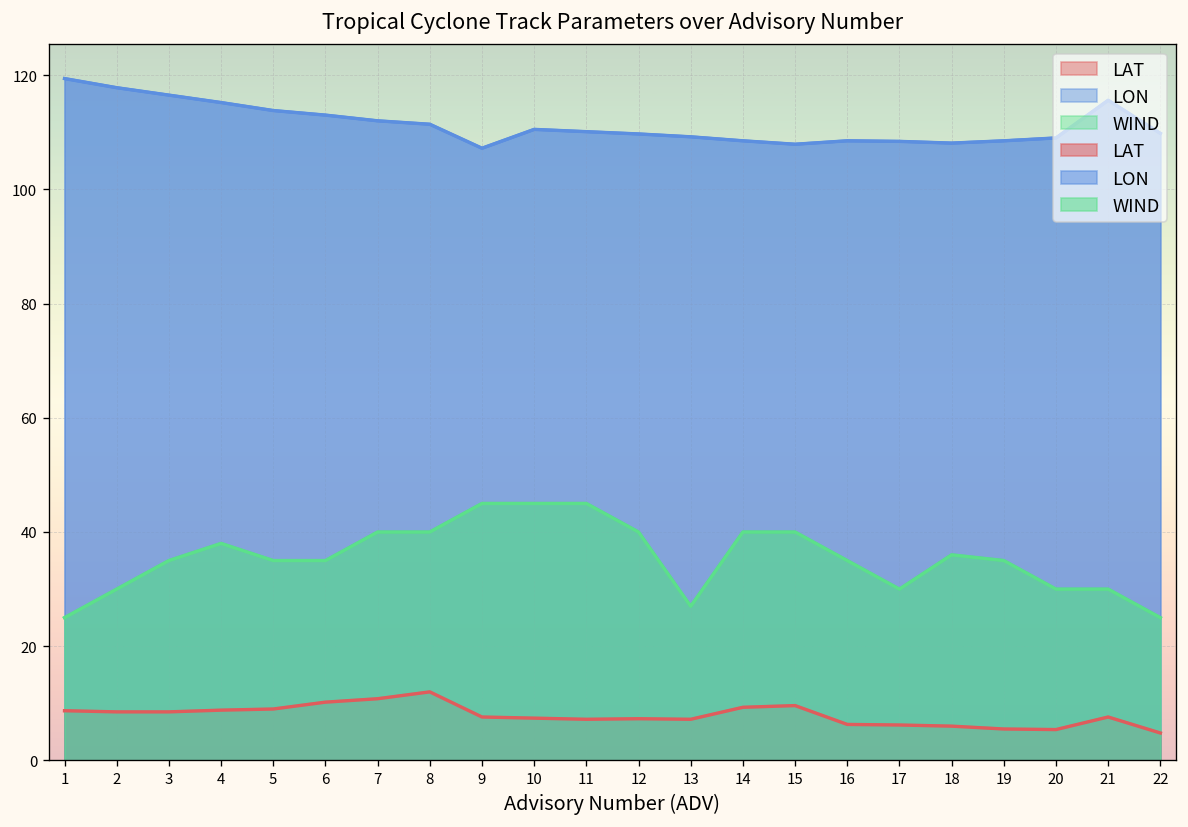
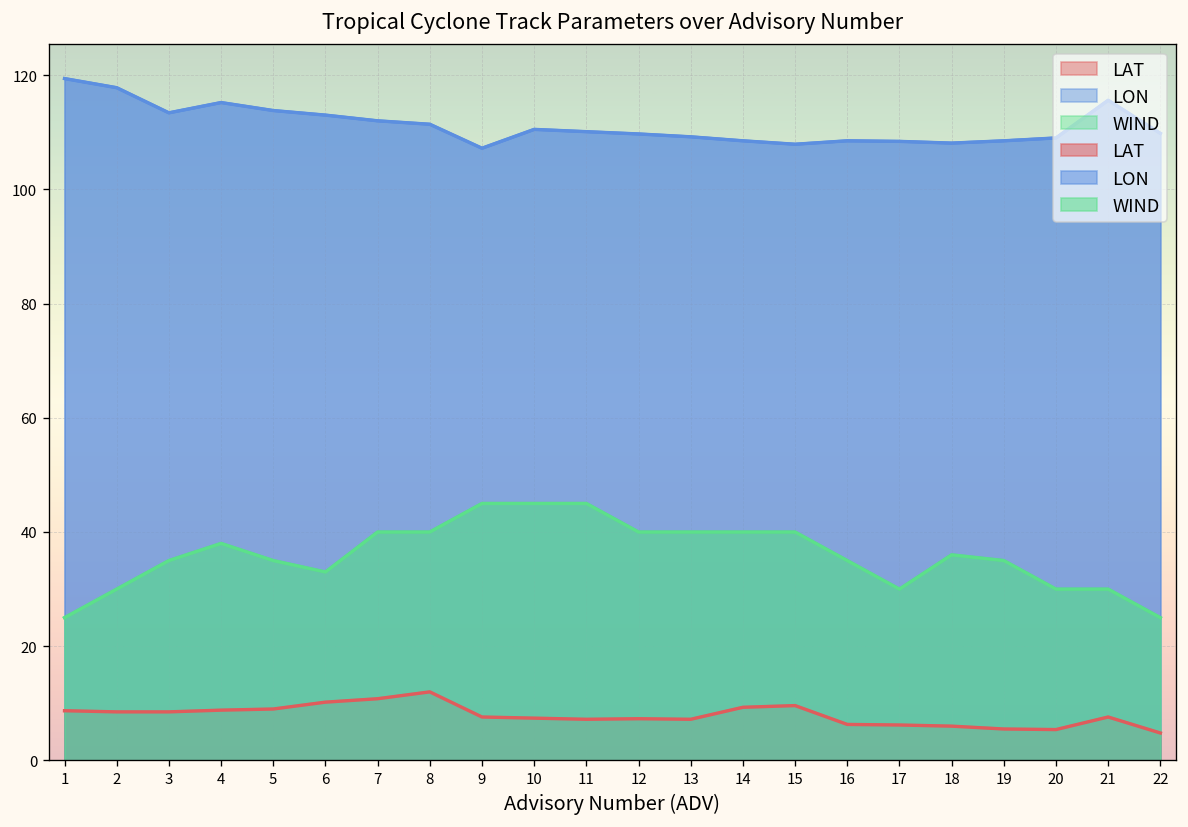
  {
    "LAT": {
      "1": 9,
      "2": 9,
      "3": 9,
      "4": 9,
      "5": 9,
      "6": 10,
      "7": 11,
      "8": 12,
      "9": 8,
      "10": 7,
      "11": 7,
      "12": 7,
      "13": 7,
      "14": 9,
      "15": 10,
      "16": 6,
      "17": 6,
      "18": 6,
      "19": 6,
      "20": 5,
      "21": 8,
      "22": 5
    },
    "LON": {
      "1": 119,
      "2": 118,
-     "3": 117,
+     "3": 113,
      "4": 115,
      "5": 114,
      "6": 113,
      "7": 112,
      "8": 111,
      "9": 107,
      "10": 111,
      "11": 110,
      "12": 110,
      "13": 109,
      "14": 109,
      "15": 108,
      "16": 109,
      "17": 108,
      "18": 108,
      "19": 109
    },
    "WIND": {
      "1": 25,
      "2": 30,
      "3": 35,
      "4": 38,
      "5": 35,
-     "6": 35,
+     "6": 33,
      "7": 40,
      "8": 40,
      "9": 45,
      "10": 45,
      "11": 45,
      "12": 40,
-     "13": 27,
+     "13": 40,
      "14": 40,
      "15": 40,
      "16": 35,
      "17": 30,
      "18": 36,
      "19": 35,
      "20": 30,
      "21": 30,
      "22": 25
    }
  }
